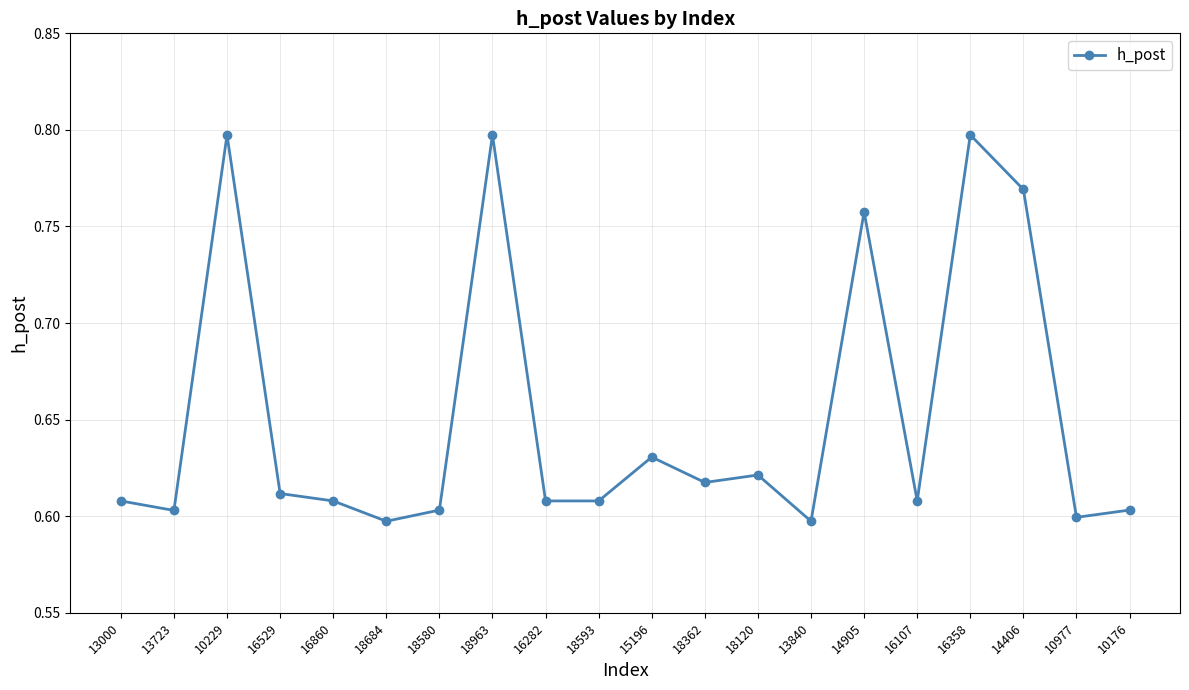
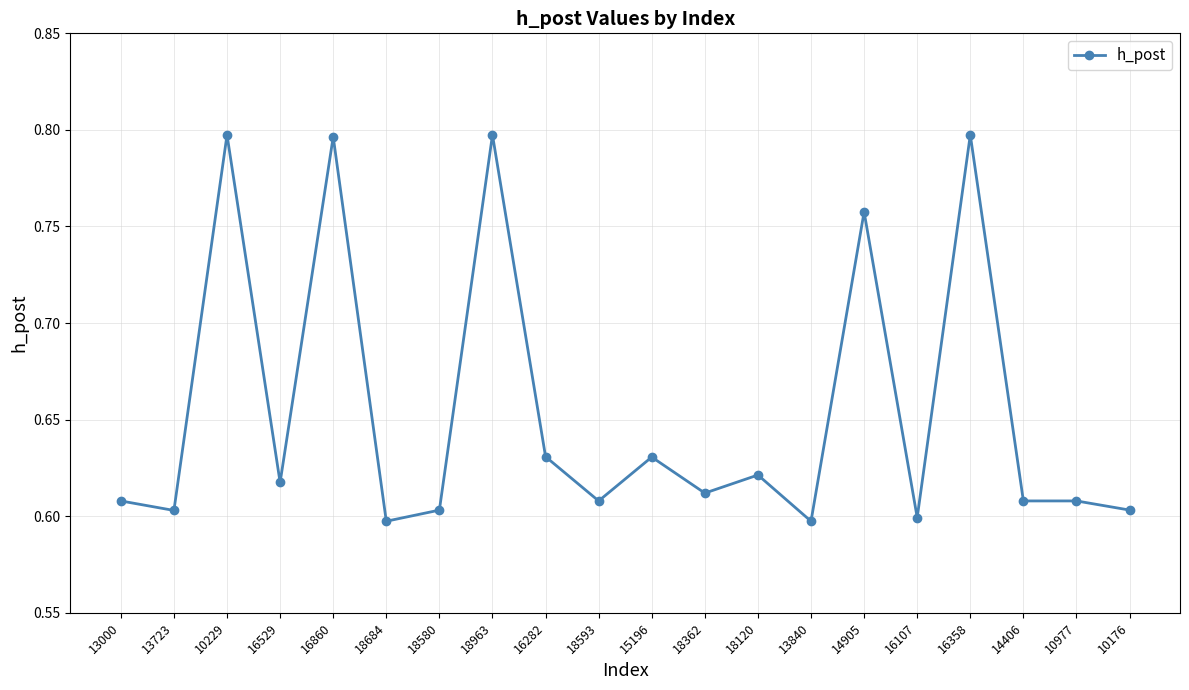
  {
    "13000": 0.608,
    "13723": 0.603,
    "10229": 0.797,
-   "16529": 0.612,
-   "16860": 0.608,
+   "16529": 0.617,
+   "16860": 0.796,
    "18684": 0.597,
    "18580": 0.603,
    "18963": 0.797,
-   "16282": 0.608,
+   "16282": 0.631,
    "18593": 0.608,
    "15196": 0.631,
-   "18362": 0.617,
+   "18362": 0.612,
    "18120": 0.621,
    "13840": 0.597,
    "14905": 0.758,
-   "16107": 0.608,
+   "16107": 0.599,
    "16358": 0.797,
-   "14406": 0.769,
-   "10977": 0.599,
+   "14406": 0.608,
+   "10977": 0.608,
    "10176": 0.603
  }
